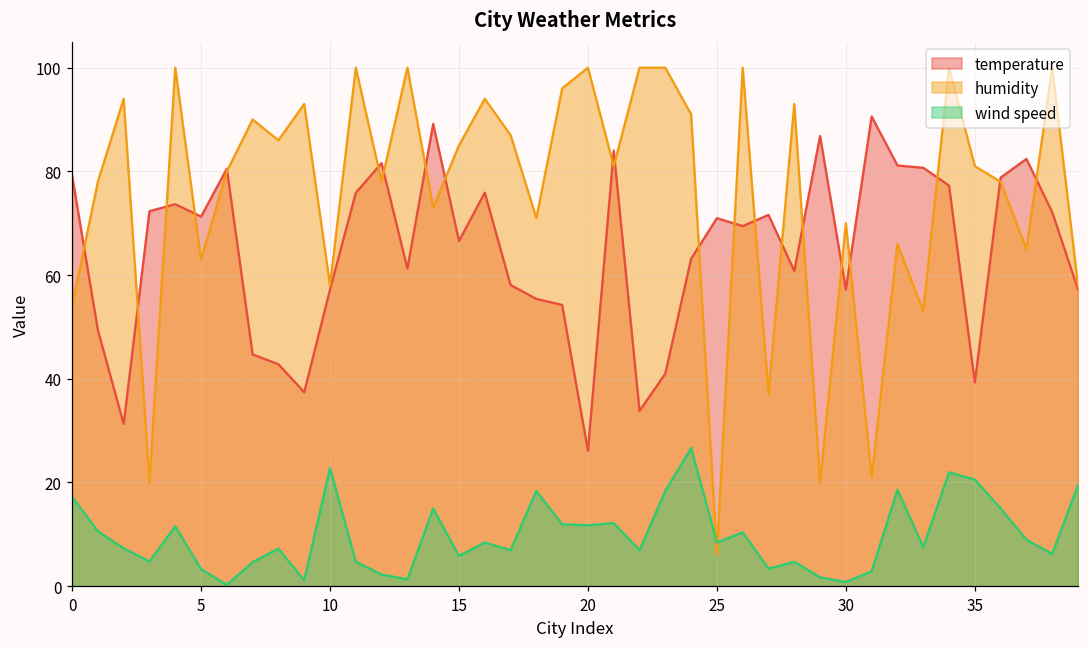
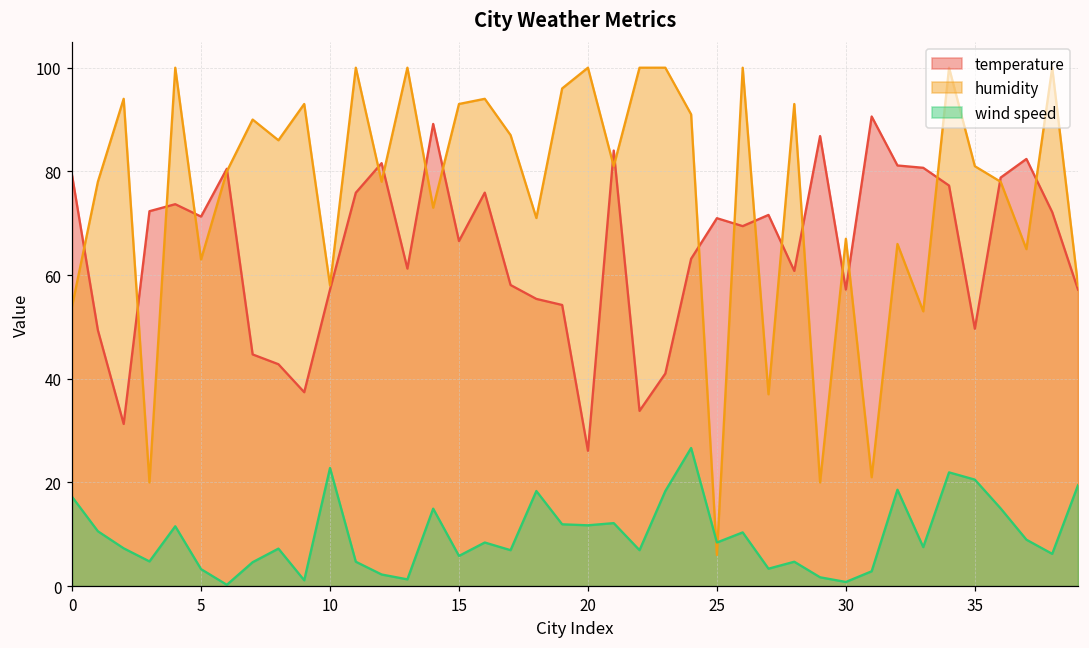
  {
    "temperature": {
      "0": 79,
      "5": 71,
      "10": 57,
      "15": 67,
      "20": 26,
      "25": 71,
      "30": 57,
-     "35": 39
+     "35": 50
    },
    "humidity": {
      "0": 54,
      "5": 63,
      "10": 58,
-     "15": 85,
+     "15": 93,
      "20": 100,
      "25": 6,
-     "30": 70,
+     "30": 67,
      "35": 81
    },
    "wind speed": {
      "0": 17,
      "5": 3,
      "10": 23,
      "15": 6,
      "20": 12,
      "25": 8,
      "30": 1,
      "35": 21
    }
  }
